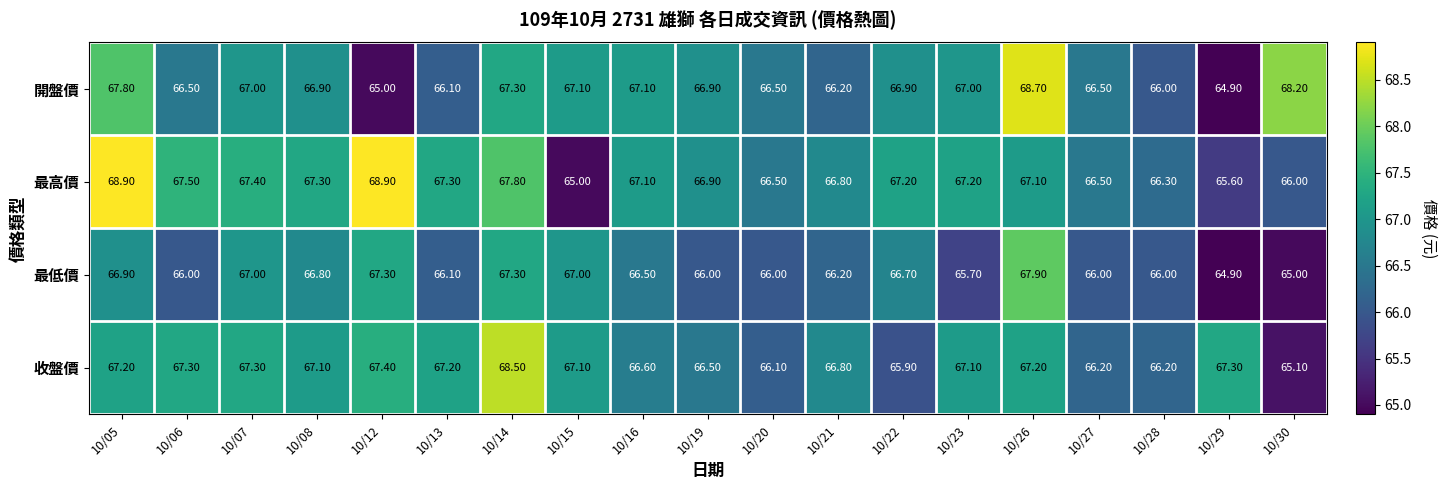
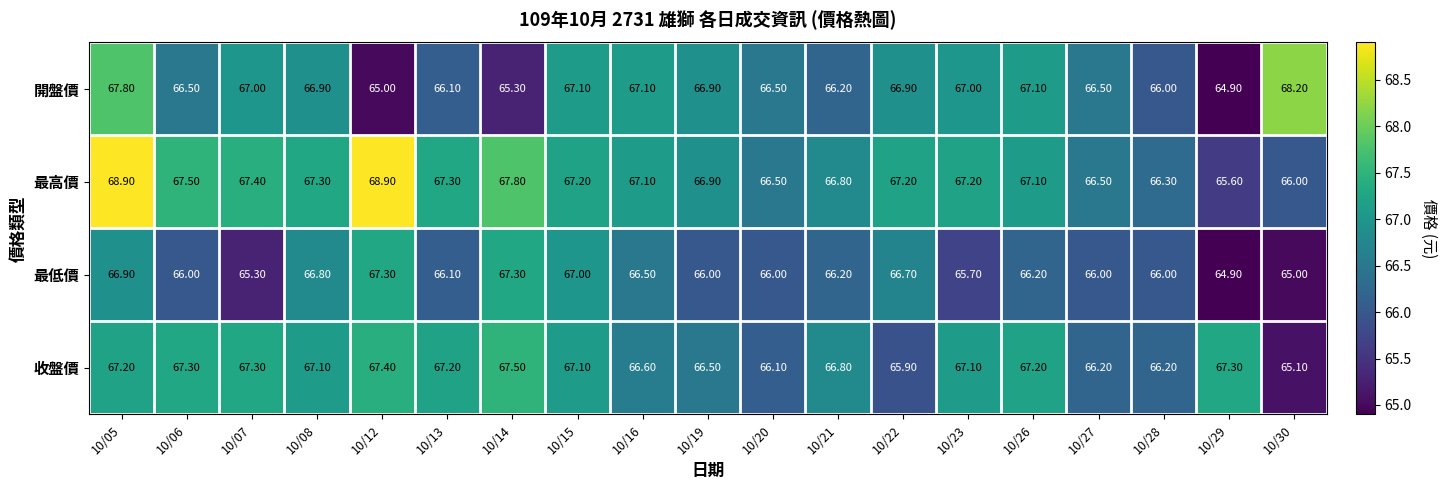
  {
    "開盤價": {
      "10/05": 67.80,
      "10/06": 66.50,
      "10/07": 67.00,
      "10/08": 66.90,
      "10/12": 65.00,
      "10/13": 66.10,
-     "10/14": 67.30,
+     "10/14": 65.30,
      "10/15": 67.10,
      "10/16": 67.10,
      "10/19": 66.90,
      "10/20": 66.50,
      "10/21": 66.20,
      "10/22": 66.90,
      "10/23": 67.00,
-     "10/26": 68.70,
+     "10/26": 67.10,
      "10/27": 66.50,
      "10/28": 66.00,
      "10/29": 64.90,
      "10/30": 68.20
    },
    "最高價": {
      "10/05": 68.90,
      "10/06": 67.50,
      "10/07": 67.40,
      "10/08": 67.30,
      "10/12": 68.90,
      "10/13": 67.30,
      "10/14": 67.80,
-     "10/15": 65.00,
+     "10/15": 67.20,
      "10/16": 67.10,
      "10/19": 66.90,
      "10/20": 66.50,
      "10/21": 66.80,
      "10/22": 67.20,
      "10/23": 67.20,
      "10/26": 67.10,
      "10/27": 66.50,
      "10/28": 66.30,
      "10/29": 65.60,
      "10/30": 66.00
    },
    "最低價": {
      "10/05": 66.90,
      "10/06": 66.00,
-     "10/07": 67.00,
+     "10/07": 65.30,
      "10/08": 66.80,
      "10/12": 67.30,
      "10/13": 66.10,
      "10/14": 67.30,
      "10/15": 67.00,
      "10/16": 66.50,
      "10/19": 66.00,
      "10/20": 66.00,
      "10/21": 66.20,
      "10/22": 66.70,
      "10/23": 65.70,
-     "10/26": 67.90,
+     "10/26": 66.20,
      "10/27": 66.00,
      "10/28": 66.00,
      "10/29": 64.90,
      "10/30": 65.00
    },
    "收盤價": {
      "10/05": 67.20,
      "10/06": 67.30,
      "10/07": 67.30,
      "10/08": 67.10,
      "10/12": 67.40,
      "10/13": 67.20,
-     "10/14": 68.50,
+     "10/14": 67.50,
      "10/15": 67.10,
      "10/16": 66.60,
      "10/19": 66.50,
      "10/20": 66.10,
      "10/21": 66.80,
      "10/22": 65.90,
      "10/23": 67.10,
      "10/26": 67.20,
      "10/27": 66.20,
      "10/28": 66.20,
      "10/29": 67.30,
      "10/30": 65.10
    }
  }
